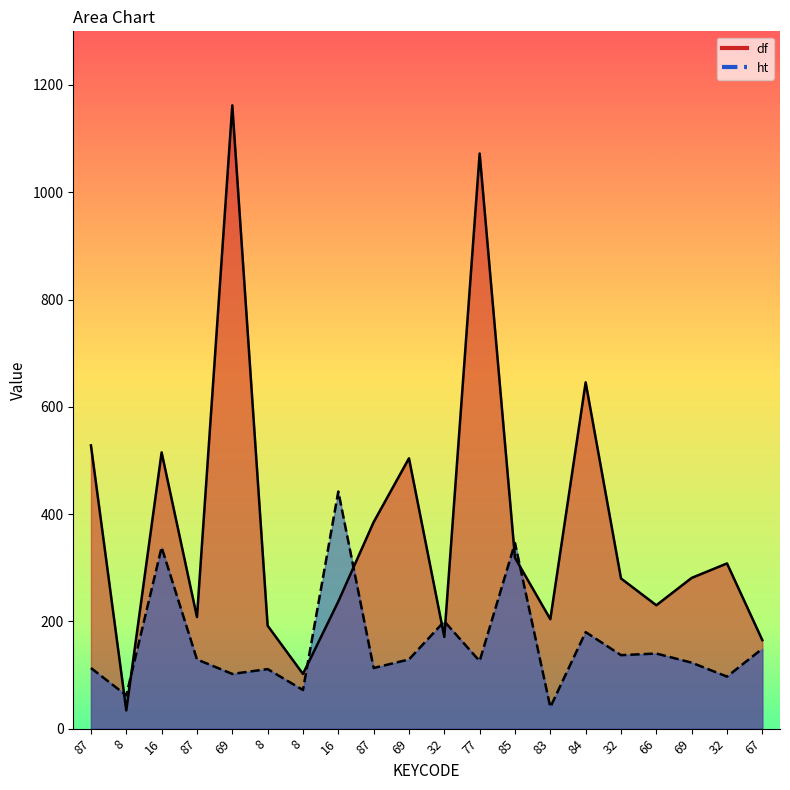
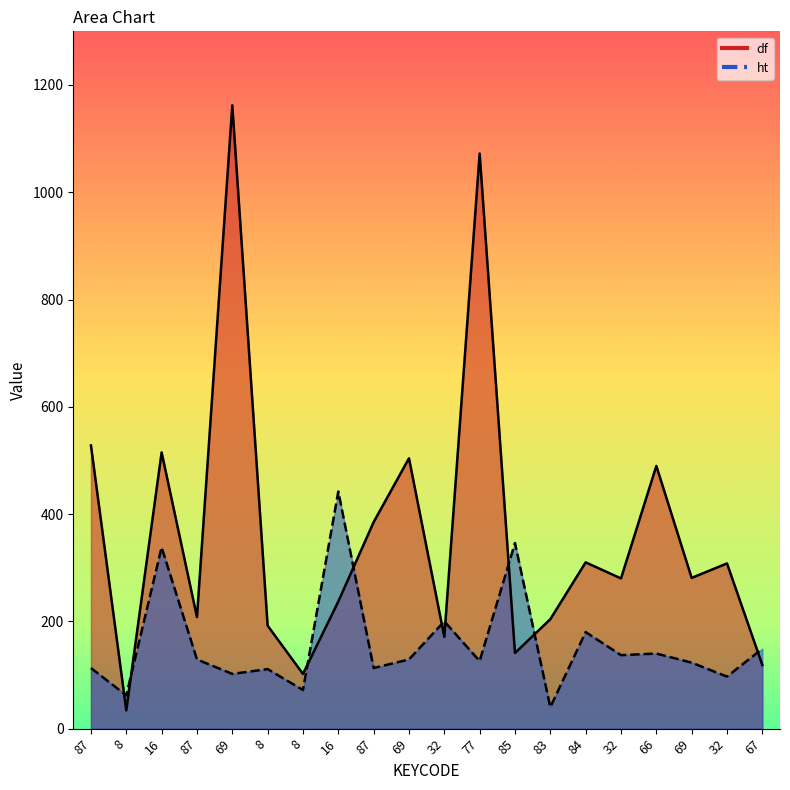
  {
    "df": {
      "77": 1070,
-     "85": 320,
+     "85": 140,
      "83": 200,
-     "84": 650,
-     "66": 230,
-     "67": 170
+     "84": 310,
+     "66": 490,
+     "67": 120
    },
    "ht": {
      "77": 130,
      "85": 350,
      "83": 40,
      "84": 180,
      "66": 140,
      "67": 150
    }
  }
